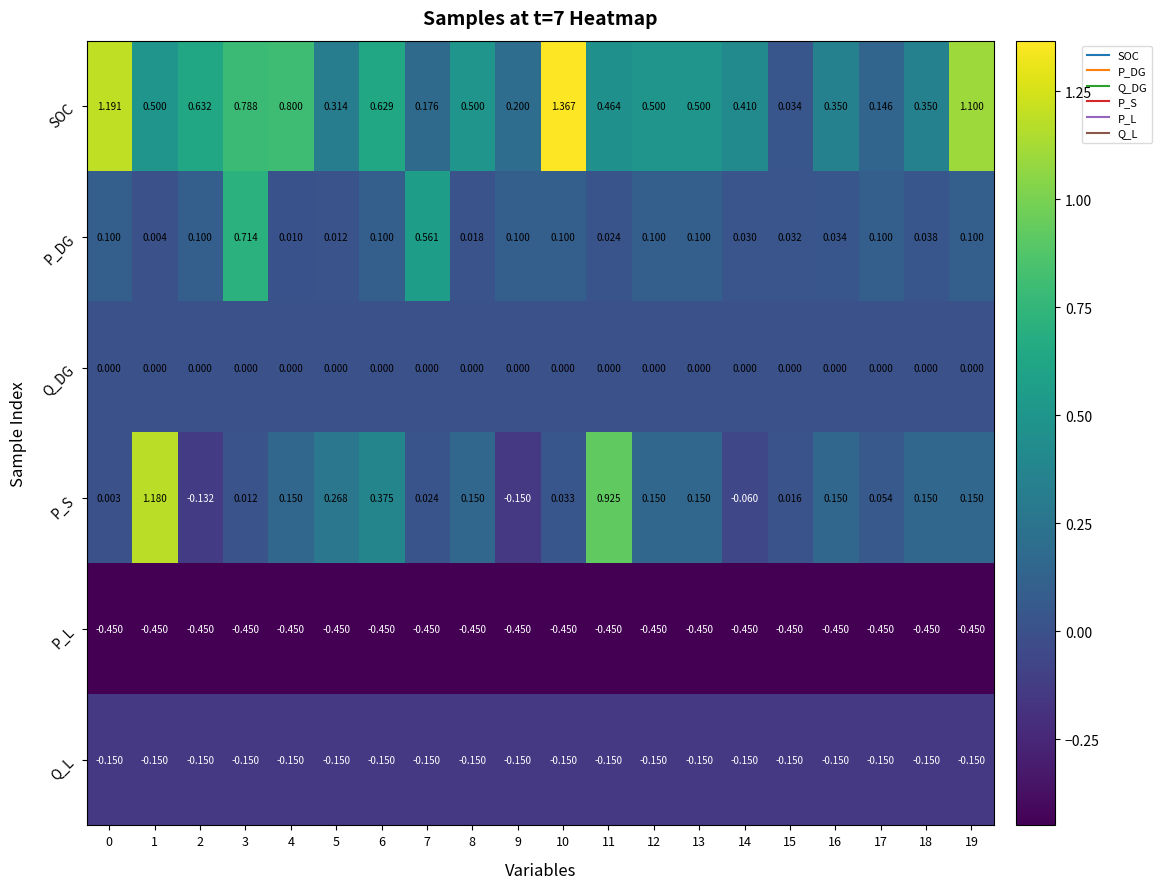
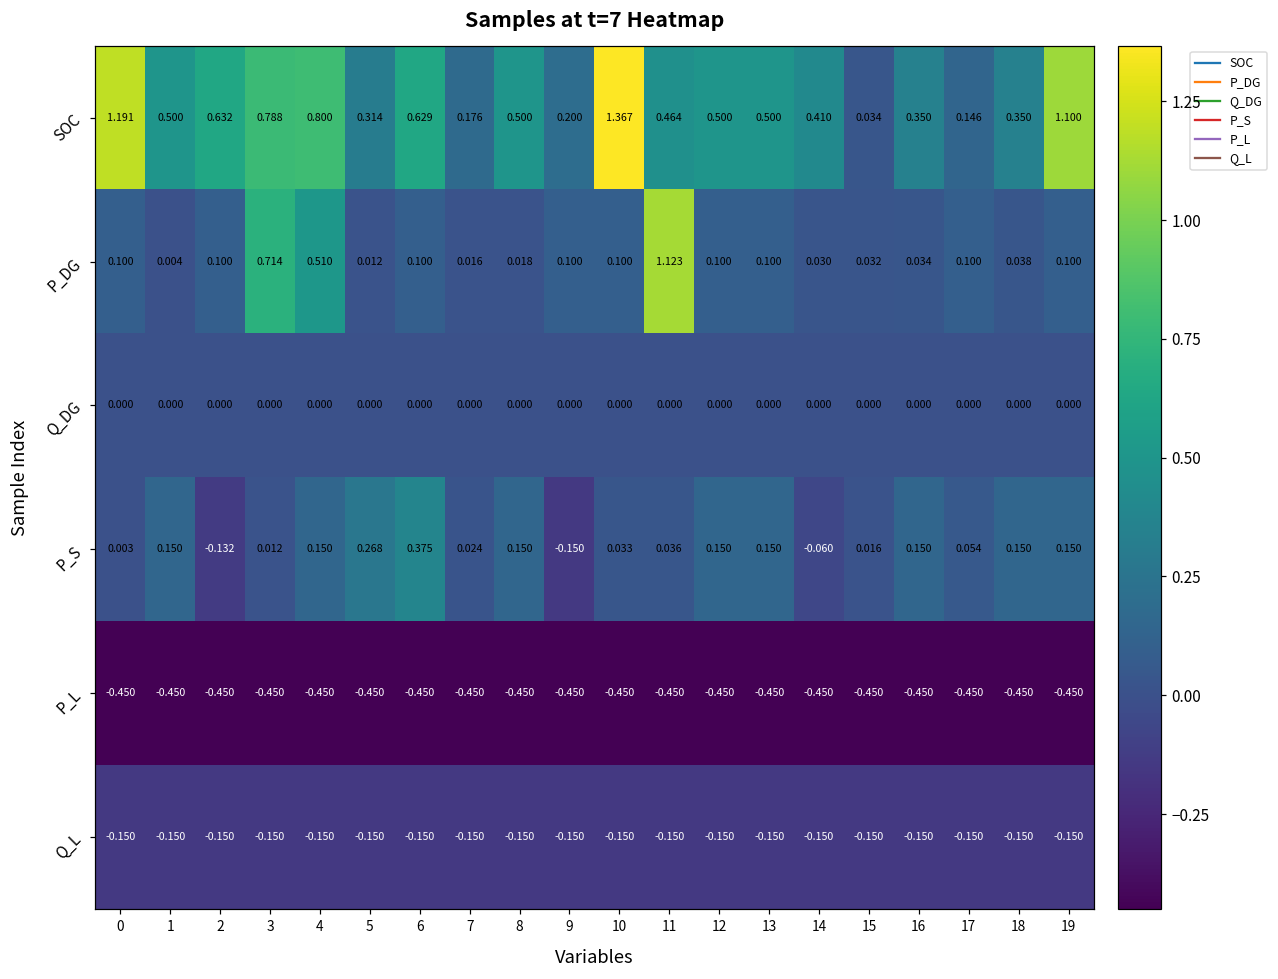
  {
    "SOC": {
      "0": 1.191,
      "1": 0.500,
      "2": 0.632,
      "3": 0.788,
      "4": 0.800,
      "5": 0.314,
      "6": 0.629,
      "7": 0.176,
      "8": 0.500,
      "9": 0.200,
      "10": 1.367,
      "11": 0.464,
      "12": 0.500,
      "13": 0.500,
      "14": 0.410,
      "15": 0.034,
      "16": 0.350,
      "17": 0.146,
      "18": 0.350,
      "19": 1.100
    },
    "P_DG": {
      "0": 0.100,
      "1": 0.004,
      "2": 0.100,
      "3": 0.714,
-     "4": 0.010,
+     "4": 0.510,
      "5": 0.012,
      "6": 0.100,
-     "7": 0.561,
+     "7": 0.016,
      "8": 0.018,
      "9": 0.100,
      "10": 0.100,
-     "11": 0.024,
+     "11": 1.123,
      "12": 0.100,
      "13": 0.100,
      "14": 0.030,
      "15": 0.032,
      "16": 0.034,
      "17": 0.100,
      "18": 0.038,
      "19": 0.100
    },
    "Q_DG": {
      "0": 0.000,
      "1": 0.000,
      "2": 0.000,
      "3": 0.000,
      "4": 0.000,
      "5": 0.000,
      "6": 0.000,
      "7": 0.000,
      "8": 0.000,
      "9": 0.000,
      "10": 0.000,
      "11": 0.000,
      "12": 0.000,
      "13": 0.000,
      "14": 0.000,
      "15": 0.000,
      "16": 0.000,
      "17": 0.000,
      "18": 0.000,
      "19": 0.000
    },
    "P_S": {
      "0": 0.003,
-     "1": 1.180,
+     "1": 0.150,
      "2": -0.132,
      "3": 0.012,
      "4": 0.150,
      "5": 0.268,
      "6": 0.375,
      "7": 0.024,
      "8": 0.150,
      "9": -0.150,
      "10": 0.033,
-     "11": 0.925,
+     "11": 0.036,
      "12": 0.150,
      "13": 0.150,
      "14": -0.060,
      "15": 0.016,
      "16": 0.150,
      "17": 0.054,
      "18": 0.150,
      "19": 0.150
    },
    "P_L": {
      "0": -0.450,
      "1": -0.450,
      "2": -0.450,
      "3": -0.450,
      "4": -0.450,
      "5": -0.450,
      "6": -0.450,
      "7": -0.450,
      "8": -0.450,
      "9": -0.450,
      "10": -0.450,
      "11": -0.450,
      "12": -0.450,
      "13": -0.450,
      "14": -0.450,
      "15": -0.450,
      "16": -0.450,
      "17": -0.450,
      "18": -0.450,
      "19": -0.450
    },
    "Q_L": {
      "0": -0.150,
      "1": -0.150,
      "2": -0.150,
      "3": -0.150,
      "4": -0.150,
      "5": -0.150,
      "6": -0.150,
      "7": -0.150,
      "8": -0.150,
      "9": -0.150,
      "10": -0.150,
      "11": -0.150,
      "12": -0.150,
      "13": -0.150,
      "14": -0.150,
      "15": -0.150,
      "16": -0.150,
      "17": -0.150,
      "18": -0.150,
      "19": -0.150
    }
  }
